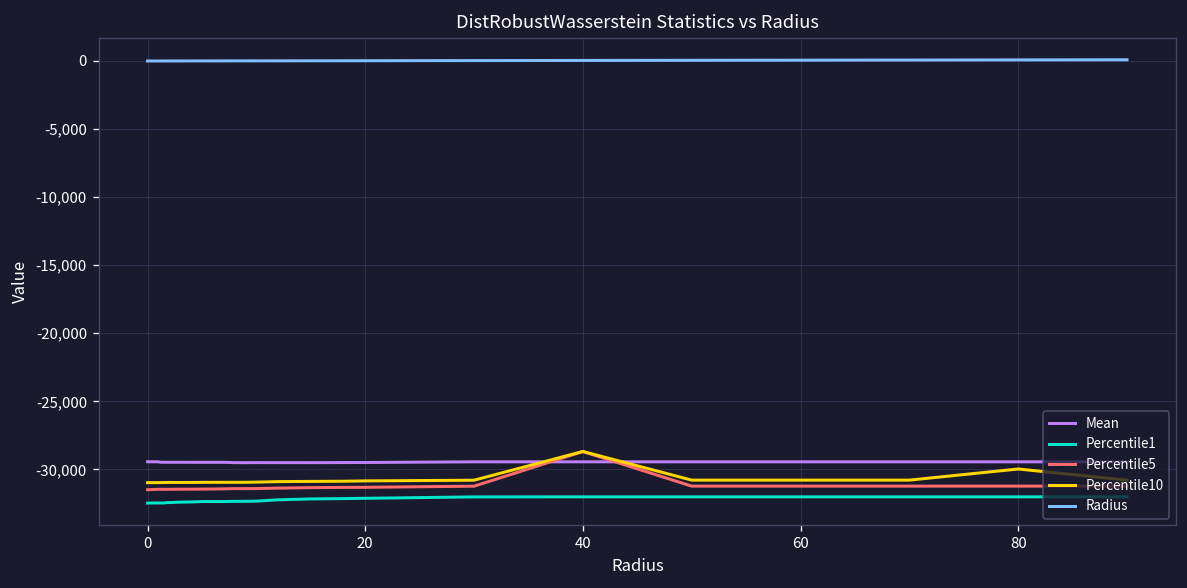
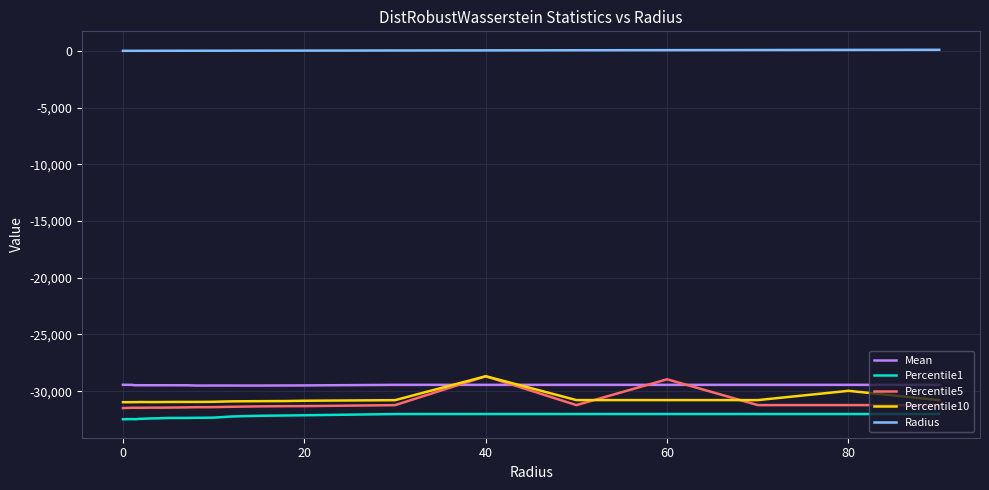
  {
    "Mean": {
      "0": "-29,400",
      "20": "-29,500",
      "40": "-29,400",
      "60": "-29,400",
      "80": "-29,400"
    },
    "Percentile1": {
      "0": "-32,500",
      "20": "-32,100",
      "40": "-32,000",
      "60": "-32,000",
      "80": "-32,000"
    },
    "Percentile5": {
      "0": "-31,500",
      "20": "-31,300",
-     "60": "-31,200",
+     "60": "-29,000",
      "80": "-31,200"
    },
    "Percentile10": {
      "0": "-31,000",
      "20": "-30,800",
      "60": "-30,800",
      "80": "-30,000"
    },
    "Radius": {
      "0": "0",
      "20": "0",
      "40": "0",
      "60": "100",
      "80": "100"
    }
  }
